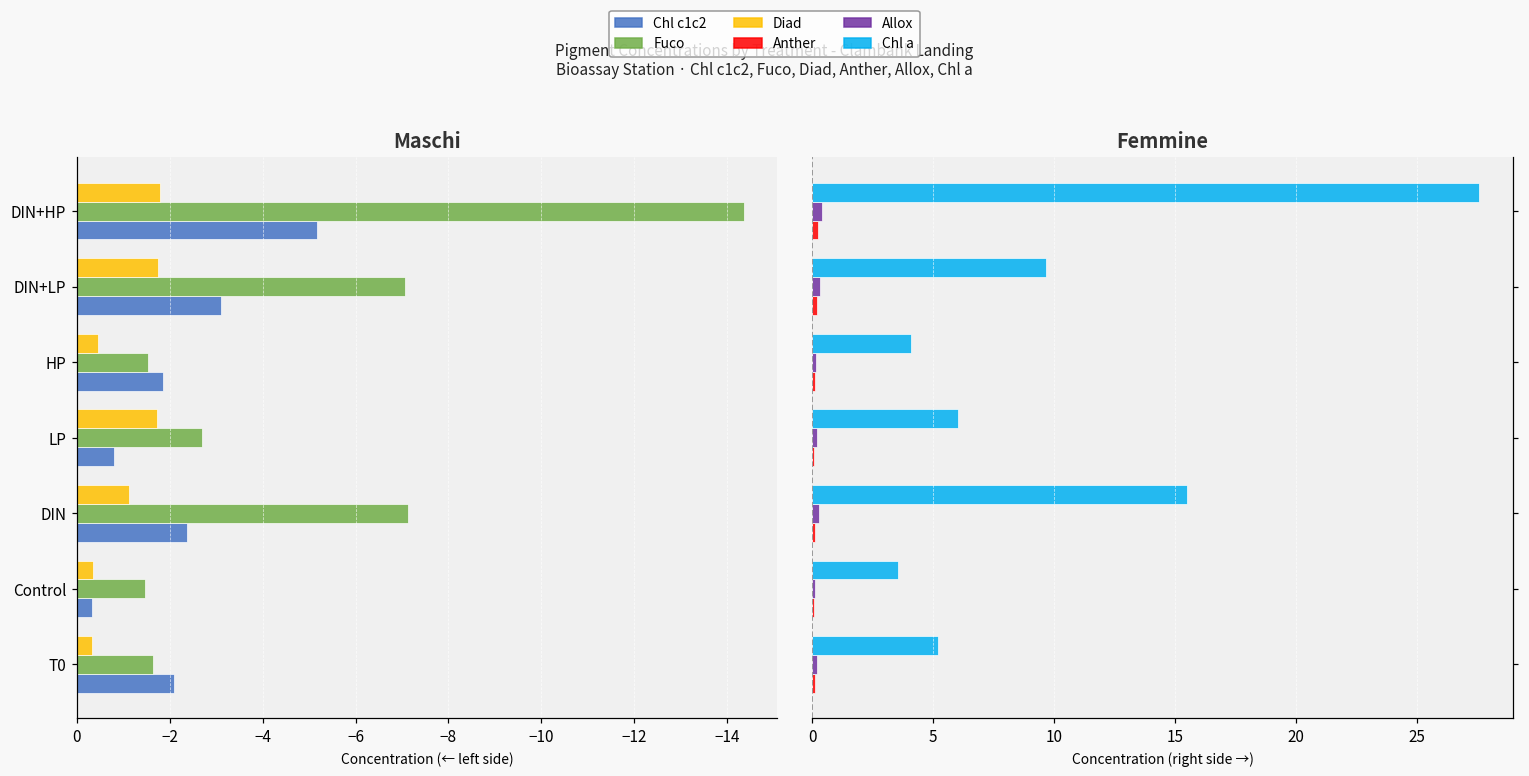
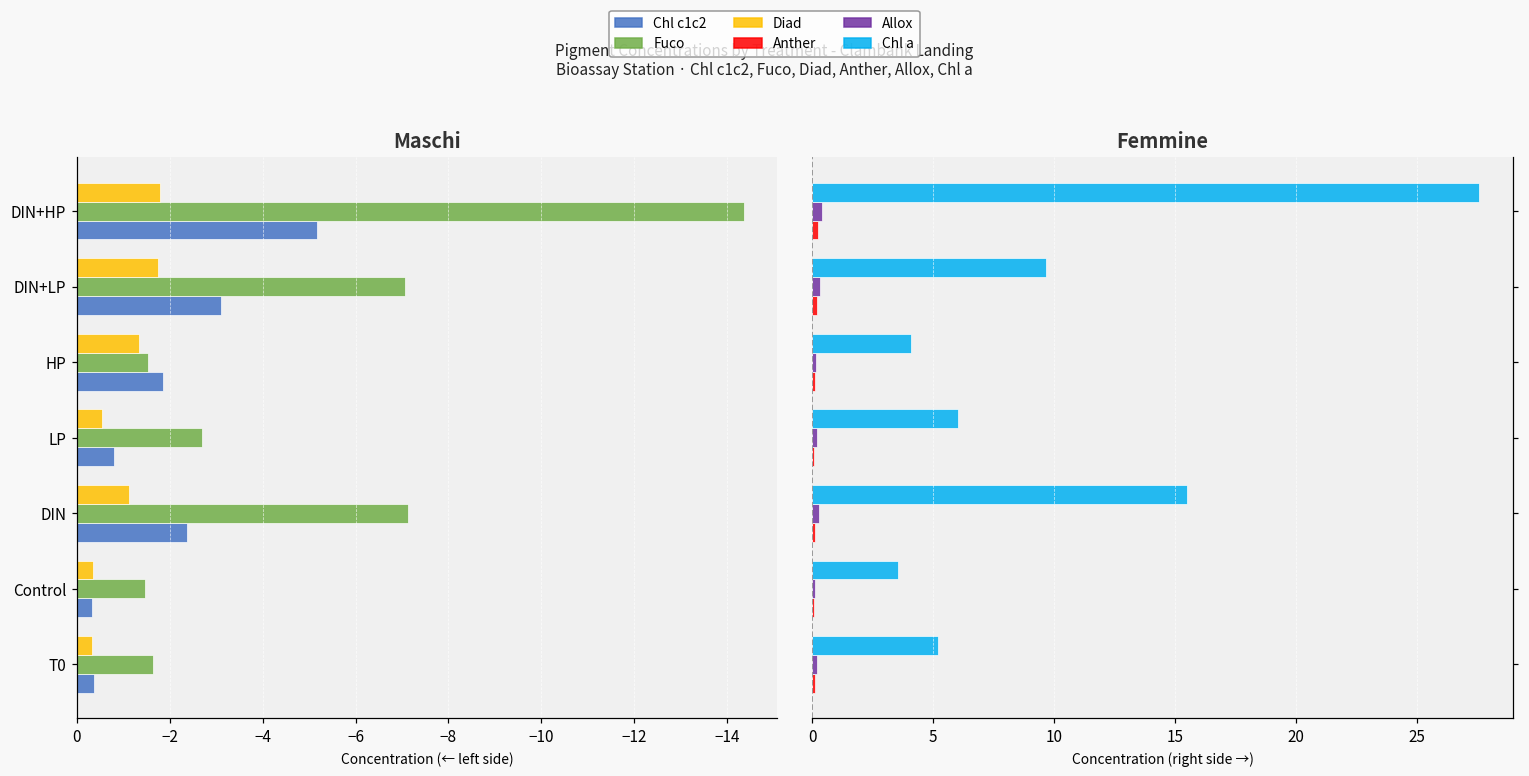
  {
    "Maschi": {
      "Chl c1c2": {
        "DIN+HP": -5.2,
        "DIN+LP": -3.1,
        "HP": -1.9,
        "LP": -0.8,
        "DIN": -2.4,
        "Control": -0.3,
-       "T0": -2.1
+       "T0": -0.4
      },
      "Fuco": {
        "DIN+HP": -14.4,
        "DIN+LP": -7.1,
        "HP": -1.5,
        "LP": -2.7,
        "DIN": -7.1,
        "Control": -1.5,
        "T0": -1.6
      },
      "Diad": {
        "DIN+HP": -1.8,
        "DIN+LP": -1.7,
-       "HP": -0.5,
-       "LP": -1.7,
+       "HP": -1.3,
+       "LP": -0.5,
        "DIN": -1.1,
        "Control": -0.3,
        "T0": -0.3
      }
    }
  }
